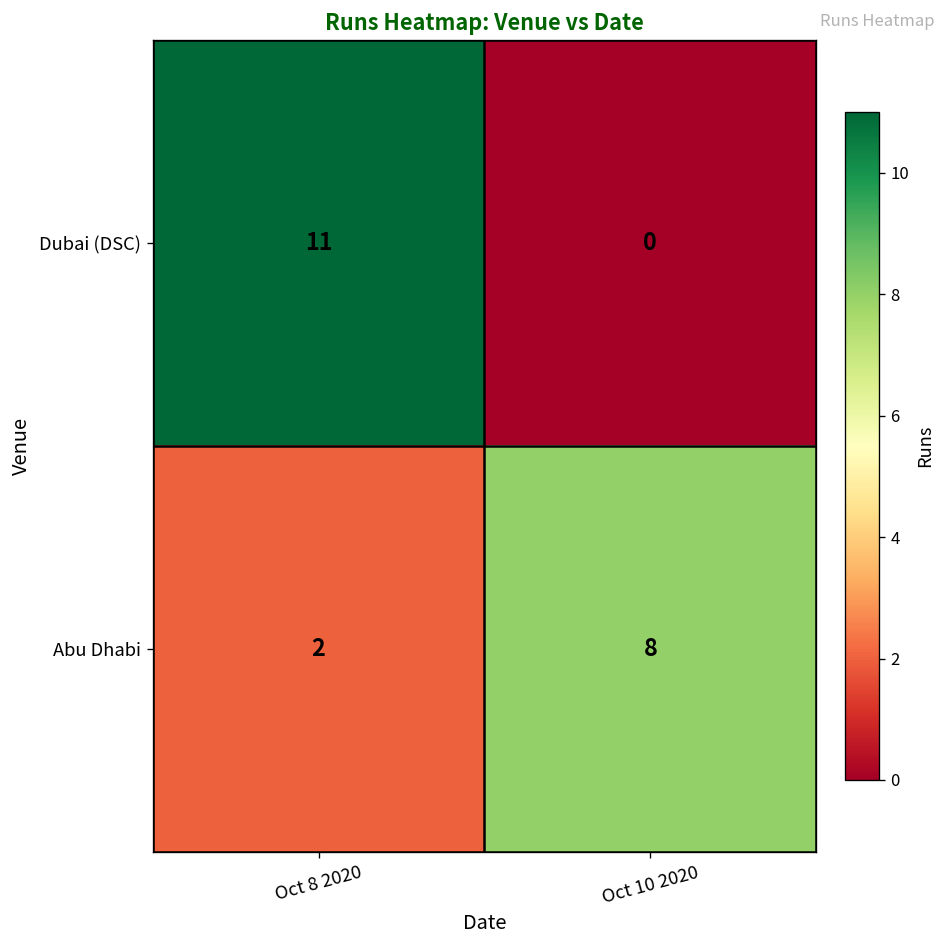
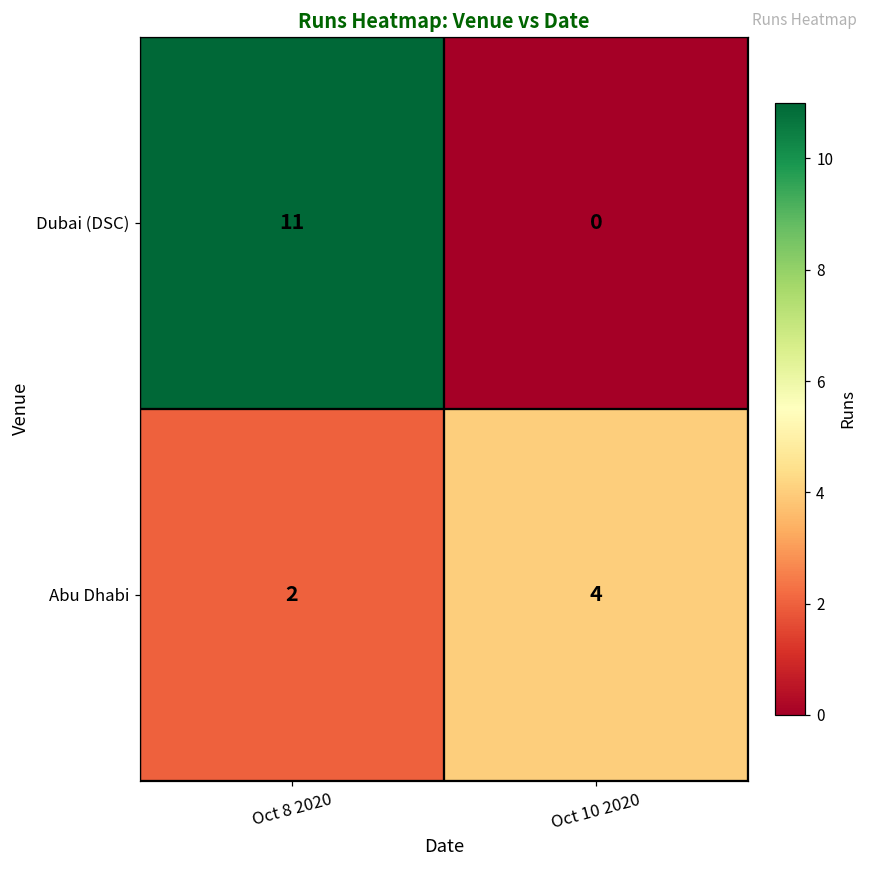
  {
    "Dubai (DSC)": {
      "Oct 8 2020": 11,
      "Oct 10 2020": 0
    },
    "Abu Dhabi": {
      "Oct 8 2020": 2,
-     "Oct 10 2020": 8
+     "Oct 10 2020": 4
    }
  }
